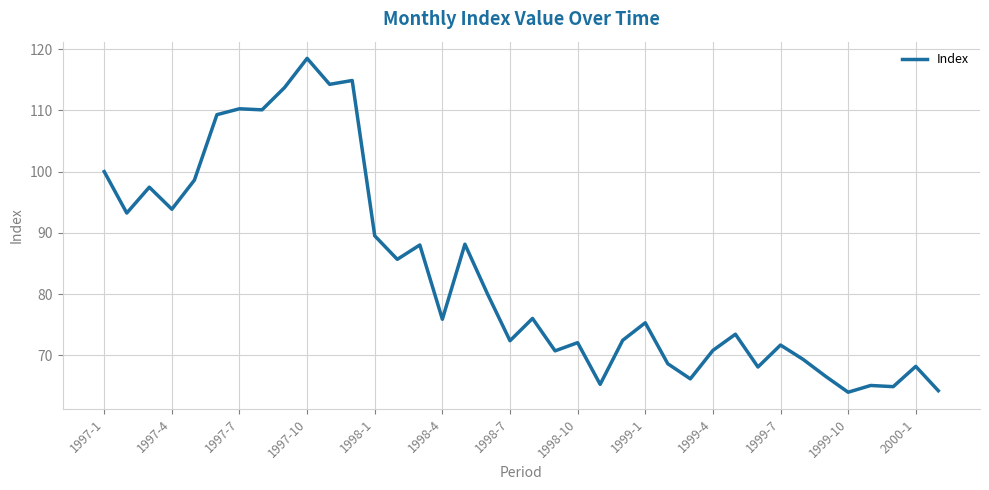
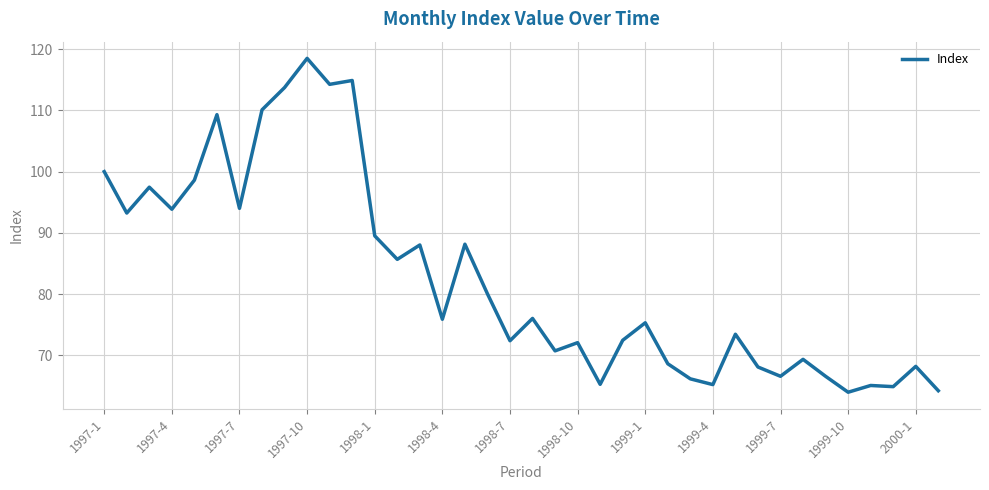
  {
    "1997-1": 100,
    "1997-4": 94,
-   "1997-7": 110,
+   "1997-7": 94,
    "1997-10": 119,
    "1998-1": 90,
    "1998-4": 76,
    "1998-7": 72,
    "1998-10": 72,
    "1999-1": 75,
-   "1999-4": 71,
-   "1999-7": 72,
+   "1999-4": 65,
+   "1999-7": 67,
    "1999-10": 64,
    "2000-1": 68
  }
